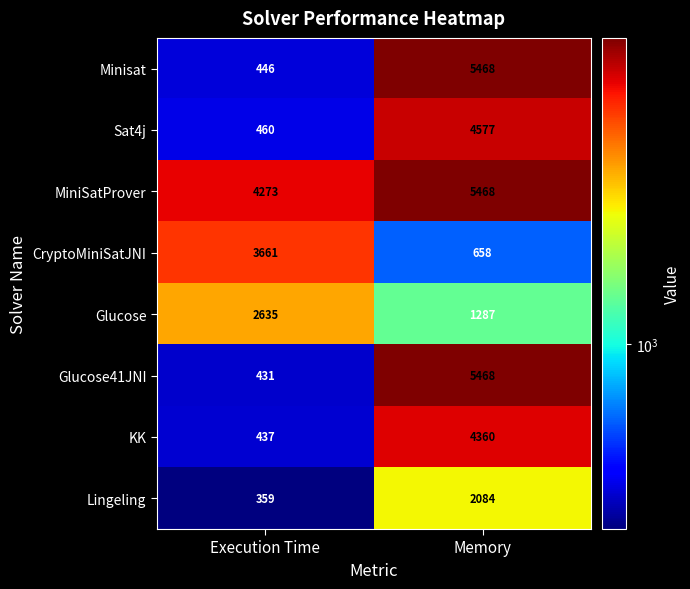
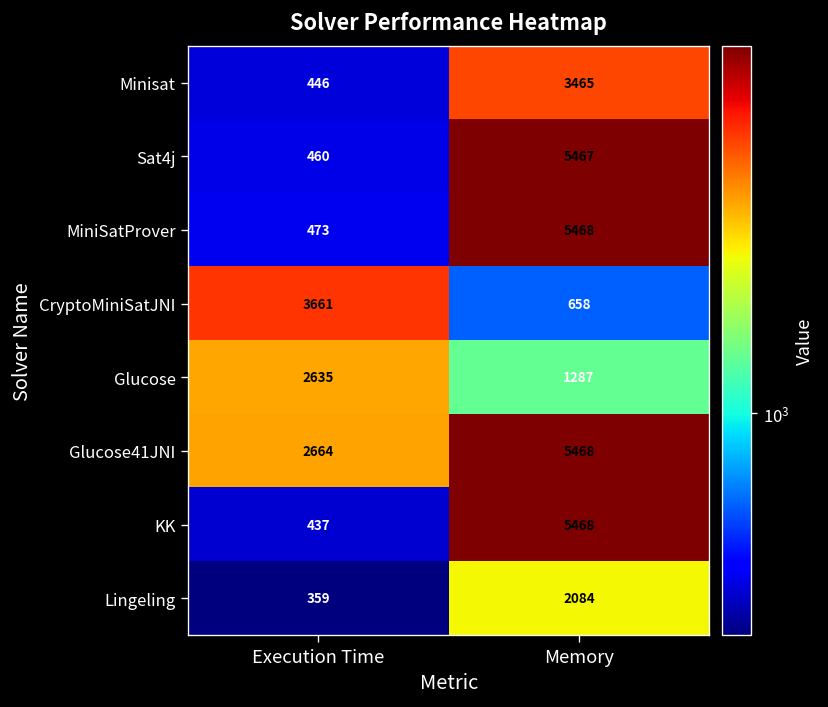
  {
    "Minisat": {
      "Execution Time": 446,
-     "Memory": 5468
+     "Memory": 3465
    },
    "Sat4j": {
      "Execution Time": 460,
-     "Memory": 4577
+     "Memory": 5467
    },
    "MiniSatProver": {
-     "Execution Time": 4273,
+     "Execution Time": 473,
      "Memory": 5468
    },
    "CryptoMiniSatJNI": {
      "Execution Time": 3661,
      "Memory": 658
    },
    "Glucose": {
      "Execution Time": 2635,
      "Memory": 1287
    },
    "Glucose41JNI": {
-     "Execution Time": 431,
+     "Execution Time": 2664,
      "Memory": 5468
    },
    "KK": {
      "Execution Time": 437,
-     "Memory": 4360
+     "Memory": 5468
    },
    "Lingeling": {
      "Execution Time": 359,
      "Memory": 2084
    }
  }
